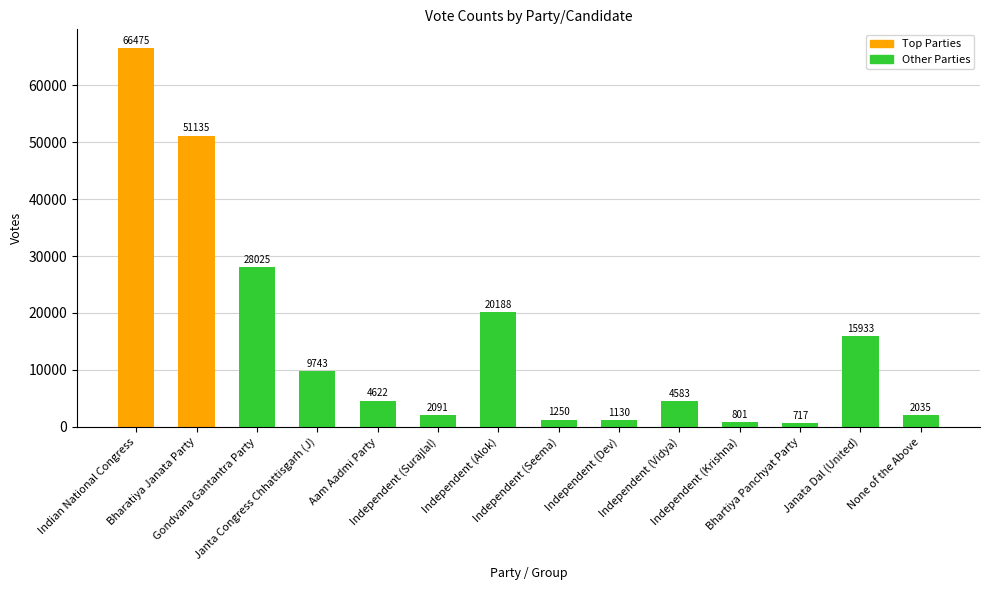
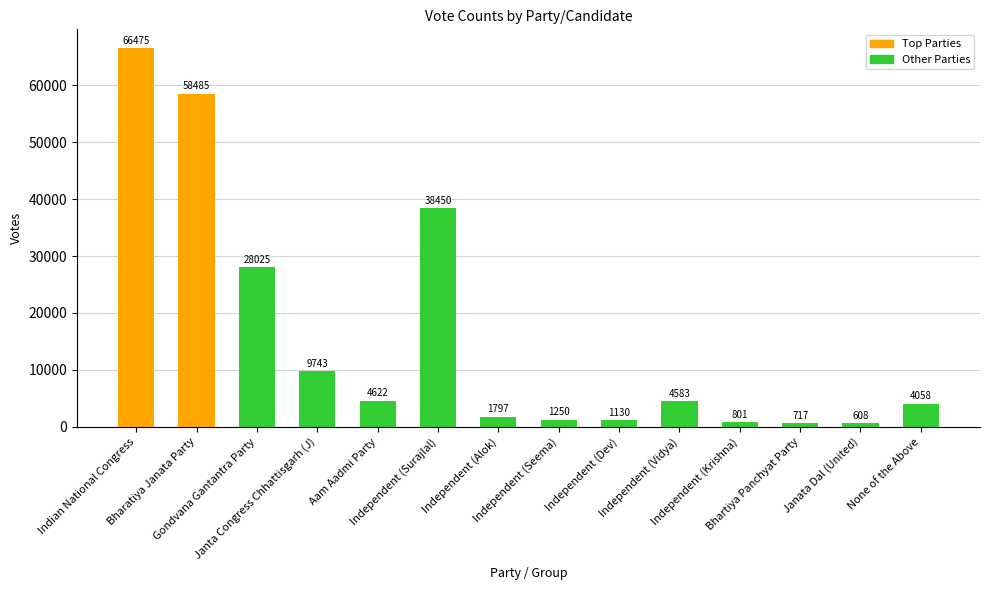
  {
    "Indian National Congress": 66475,
-   "Bharatiya Janata Party": 51135,
+   "Bharatiya Janata Party": 58485,
    "Gondvana Gantantra Party": 28025,
    "Janta Congress Chhattisgarh (J)": 9743,
    "Aam Aadmi Party": 4622,
-   "Independent (Surajlal)": 2091,
-   "Independent (Alok)": 20188,
+   "Independent (Surajlal)": 38450,
+   "Independent (Alok)": 1797,
    "Independent (Seema)": 1250,
    "Independent (Dev)": 1130,
    "Independent (Vidya)": 4583,
    "Independent (Krishna)": 801,
    "Bhartiya Panchyat Party": 717,
-   "Janata Dal (United)": 15933,
-   "None of the Above": 2035
+   "Janata Dal (United)": 608,
+   "None of the Above": 4058
  }
